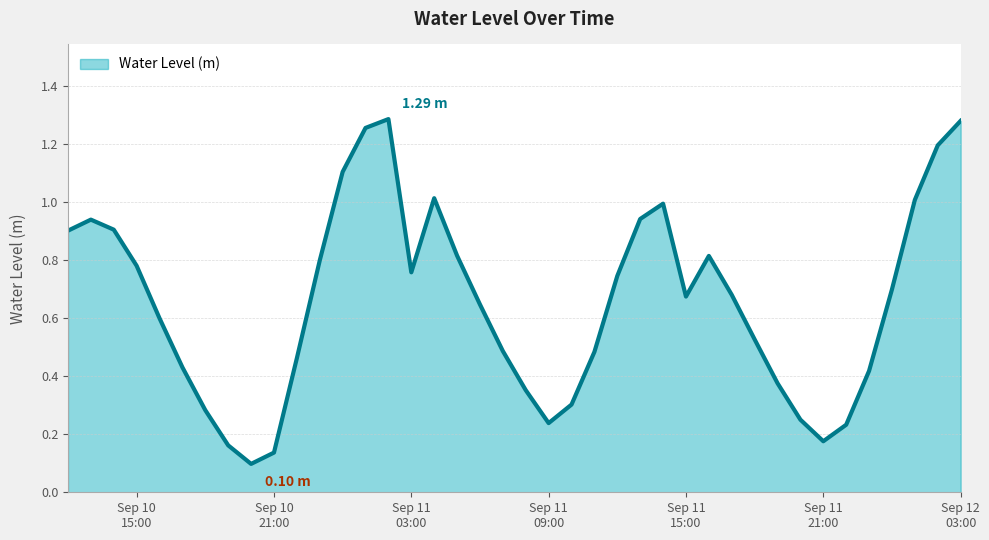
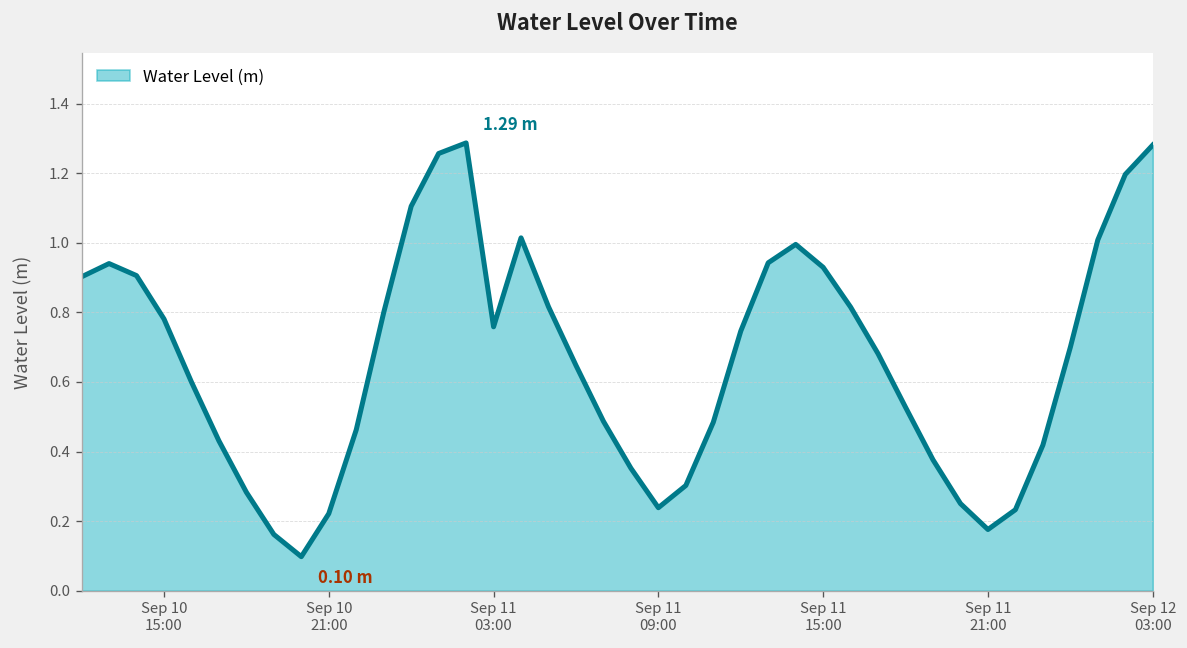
  {
    "Sep 10 15:00": 0.78,
-   "Sep 10 21:00": 0.14,
+   "Sep 10 21:00": 0.22,
    "Sep 11 03:00": 0.76,
    "Sep 11 09:00": 0.24,
-   "Sep 11 15:00": 0.68,
+   "Sep 11 15:00": 0.93,
    "Sep 11 21:00": 0.18,
    "Sep 12 03:00": 1.28
  }
